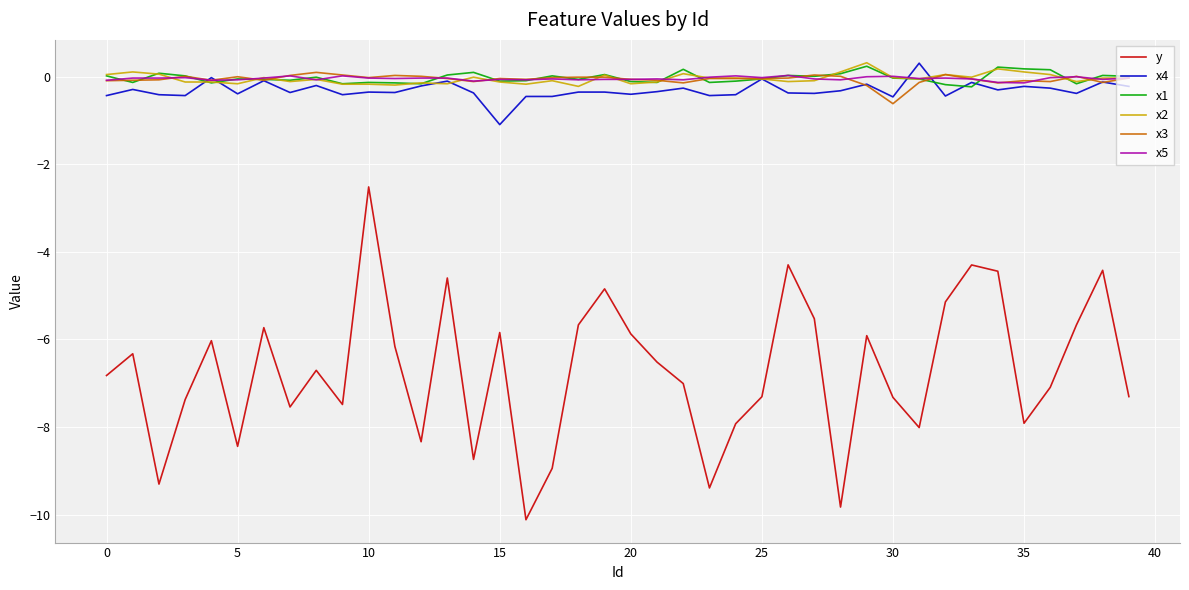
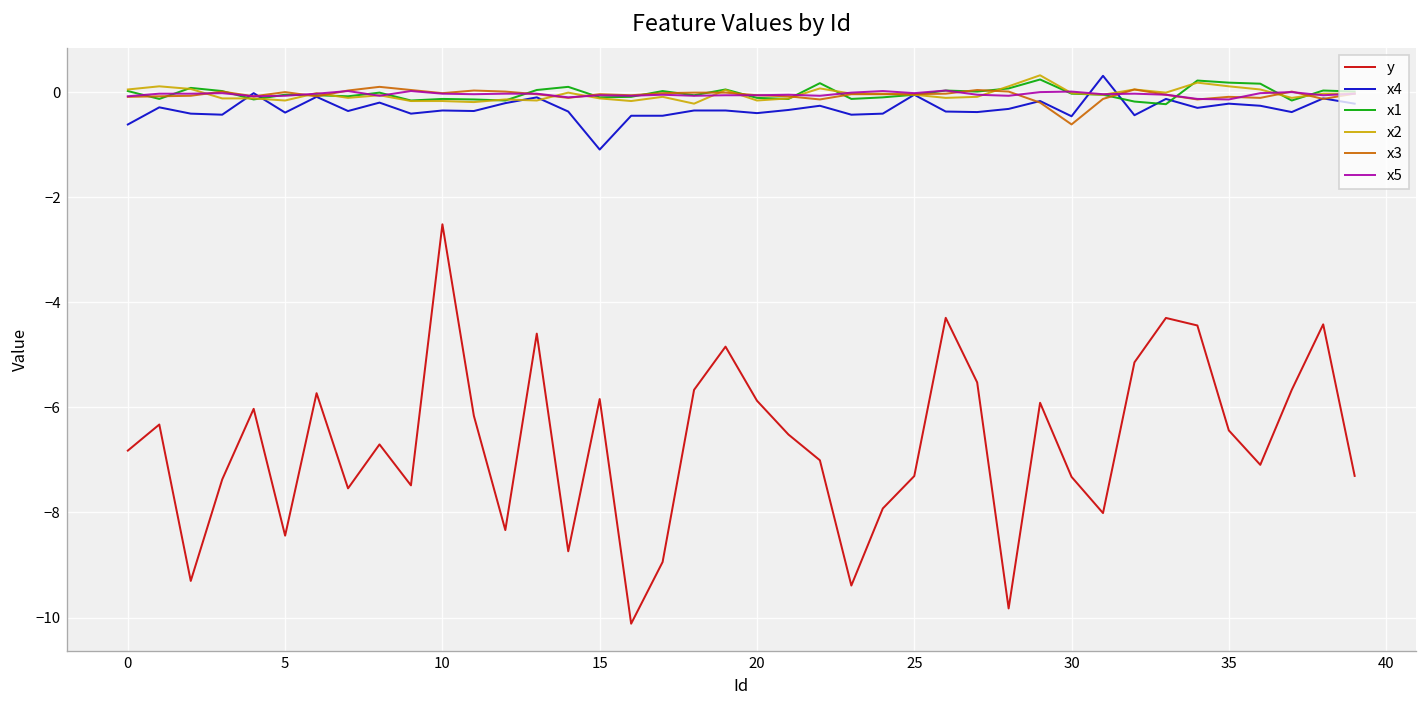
  {
    "y": {
      "0": -6.8,
      "5": -8.4,
      "10": -2.5,
      "15": -5.8,
      "20": -5.9,
      "25": -7.3,
      "30": -7.3,
-     "35": -7.9
+     "35": -6.4
    },
    "x4": {
-     "0": -0.4,
+     "0": -0.6,
      "5": -0.4,
      "10": -0.4,
      "15": -1.1,
      "20": -0.4,
      "30": -0.5,
      "35": -0.2
    },
    "x1": {
      "35": 0.2
    },
    "x2": {
      "5": -0.2,
      "35": 0.1
    },
    "x3": {
      "30": -0.6
    }
  }
